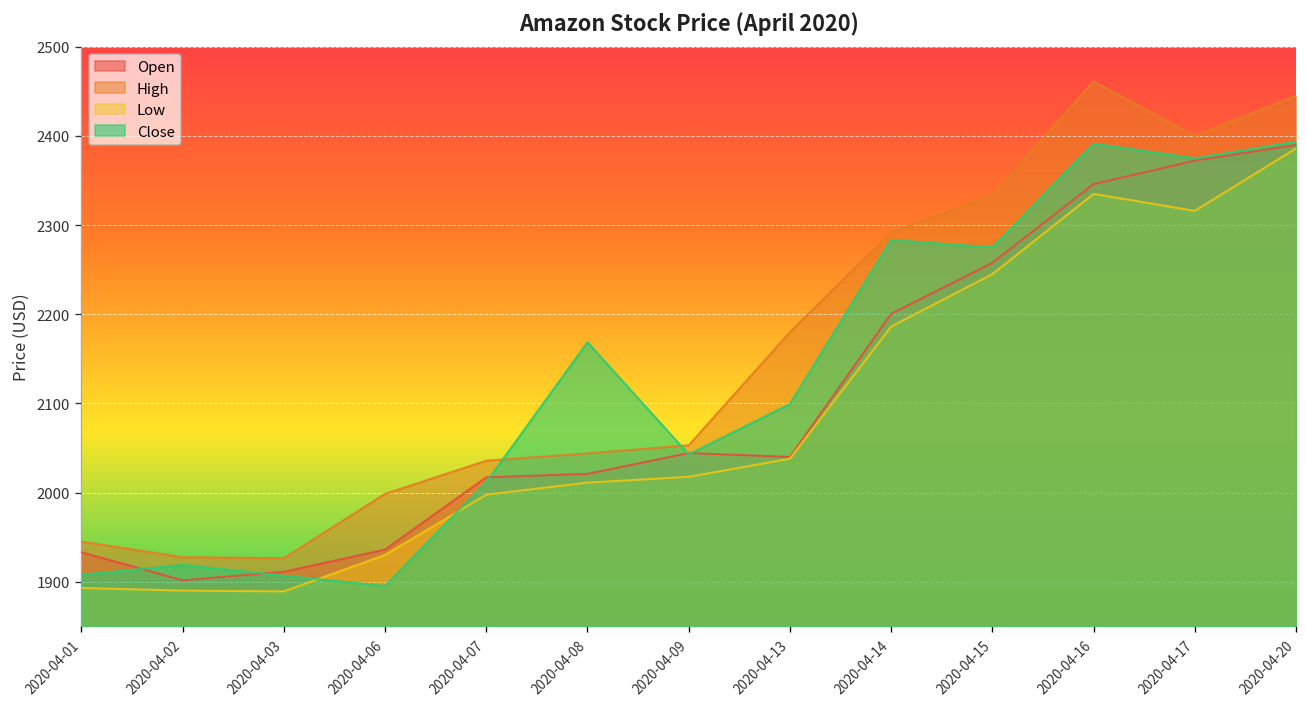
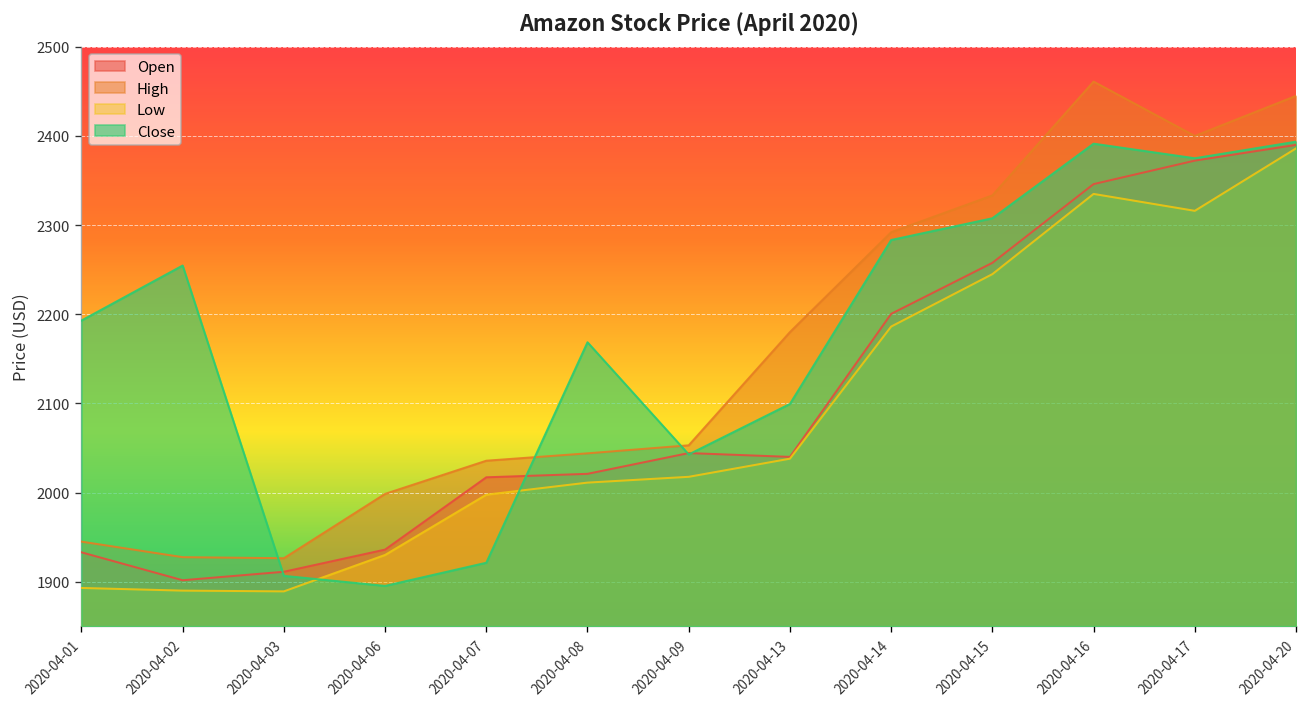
  {
    "Close": {
-     "2020-04-01": 1910,
-     "2020-04-02": 1920,
+     "2020-04-01": 2190,
+     "2020-04-02": 2250,
      "2020-04-03": 1910,
      "2020-04-06": 1900,
-     "2020-04-07": 2010,
+     "2020-04-07": 1920,
      "2020-04-08": 2170,
      "2020-04-13": 2100,
      "2020-04-14": 2280,
-     "2020-04-15": 2280,
+     "2020-04-15": 2310,
      "2020-04-16": 2390,
      "2020-04-20": 2390
    }
  }
